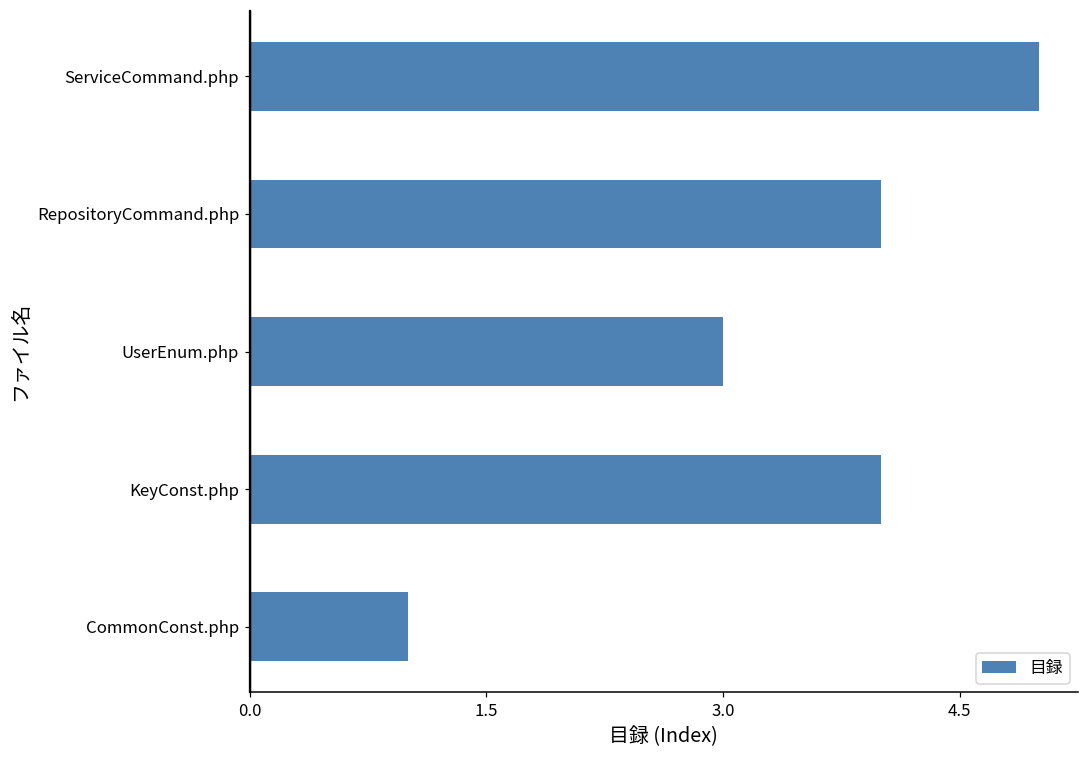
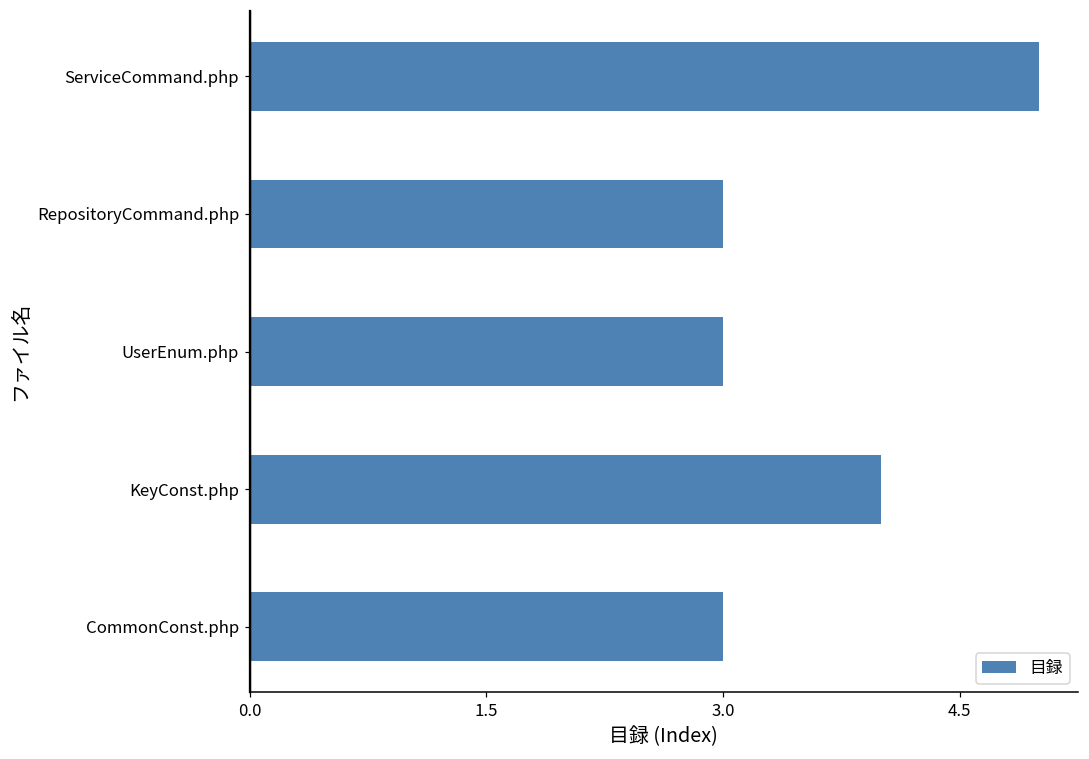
  {
    "ServiceCommand.php": 5,
-   "RepositoryCommand.php": 4,
+   "RepositoryCommand.php": 3,
    "UserEnum.php": 3,
    "KeyConst.php": 4,
-   "CommonConst.php": 1
+   "CommonConst.php": 3
  }
